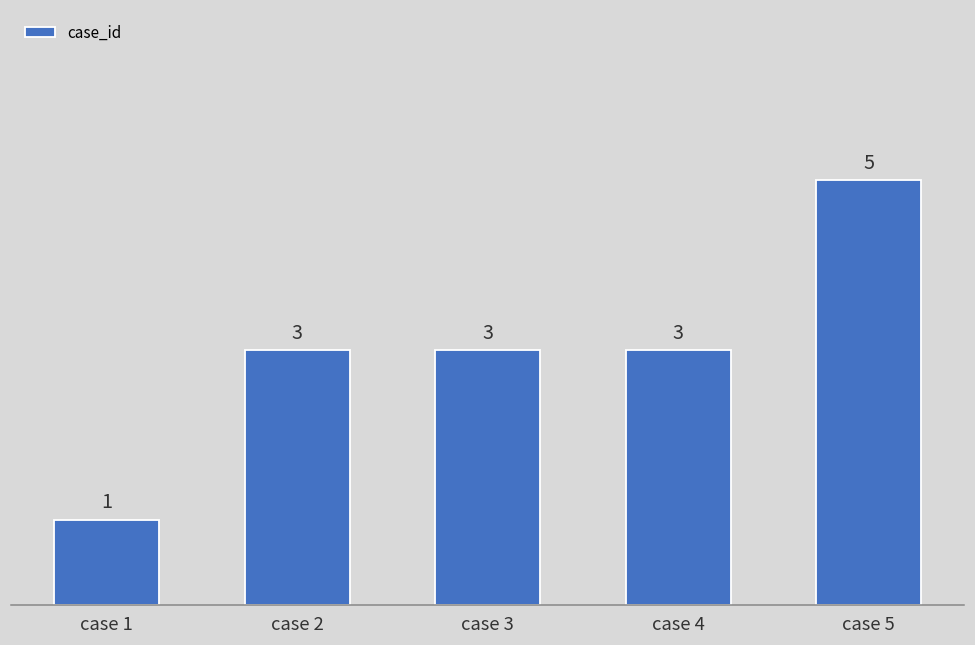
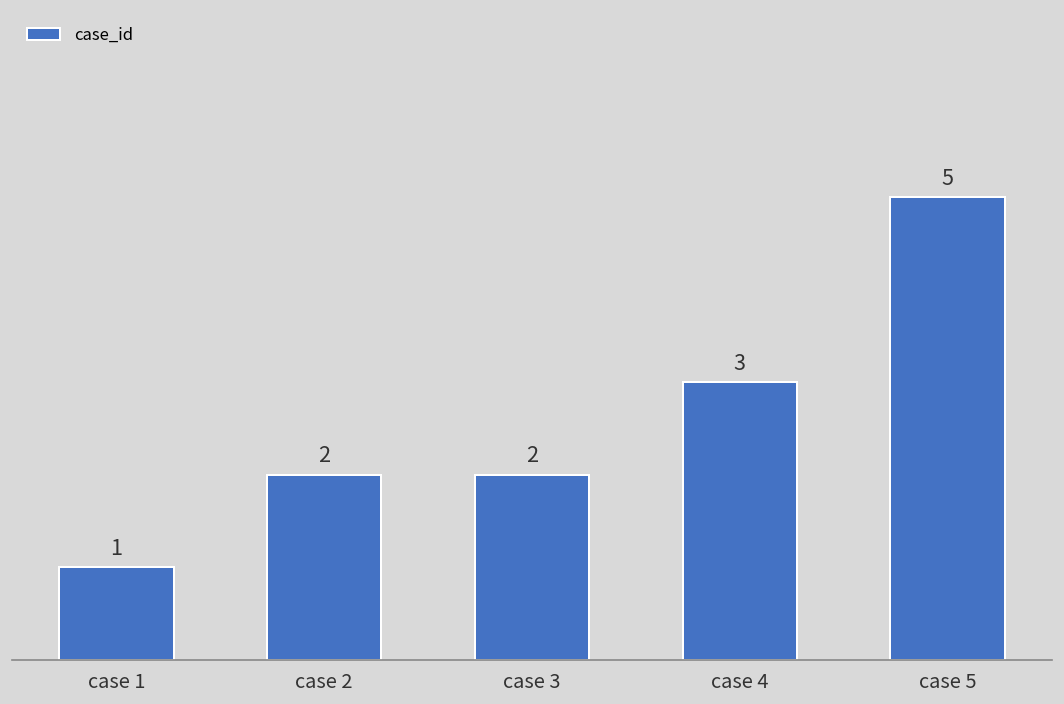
  {
    "case 1": 1,
-   "case 2": 3,
-   "case 3": 3,
+   "case 2": 2,
+   "case 3": 2,
    "case 4": 3,
    "case 5": 5
  }
